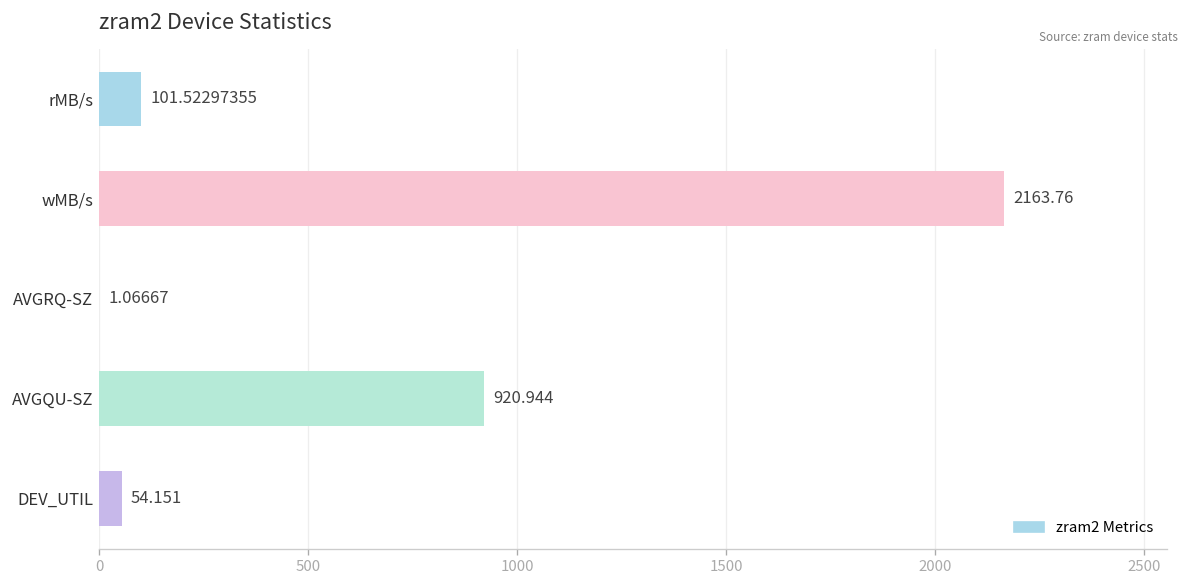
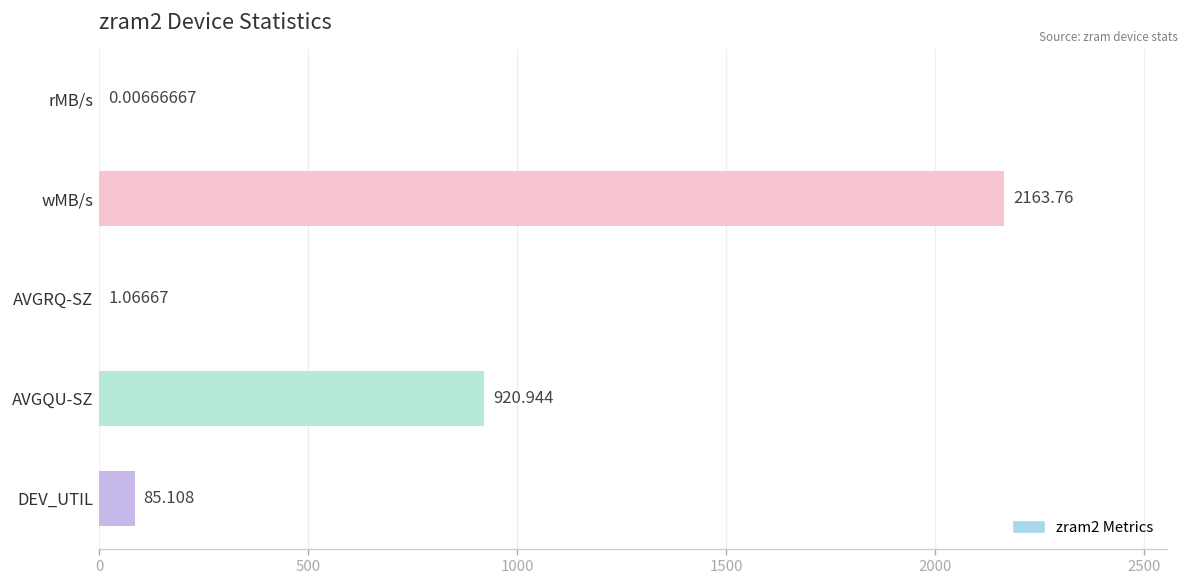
  {
-   "rMB/s": 101.52297355,
+   "rMB/s": 0.00666667,
    "wMB/s": 2163.76,
    "AVGRQ-SZ": 1.06667,
    "AVGQU-SZ": 920.944,
-   "DEV_UTIL": 54.151
+   "DEV_UTIL": 85.108
  }
